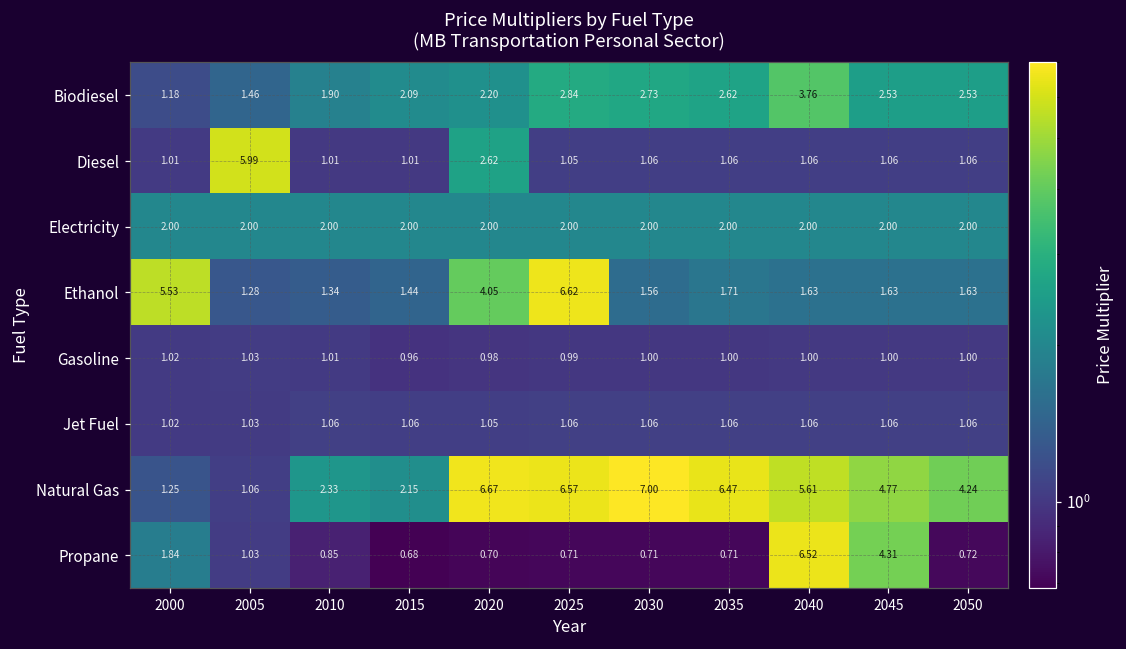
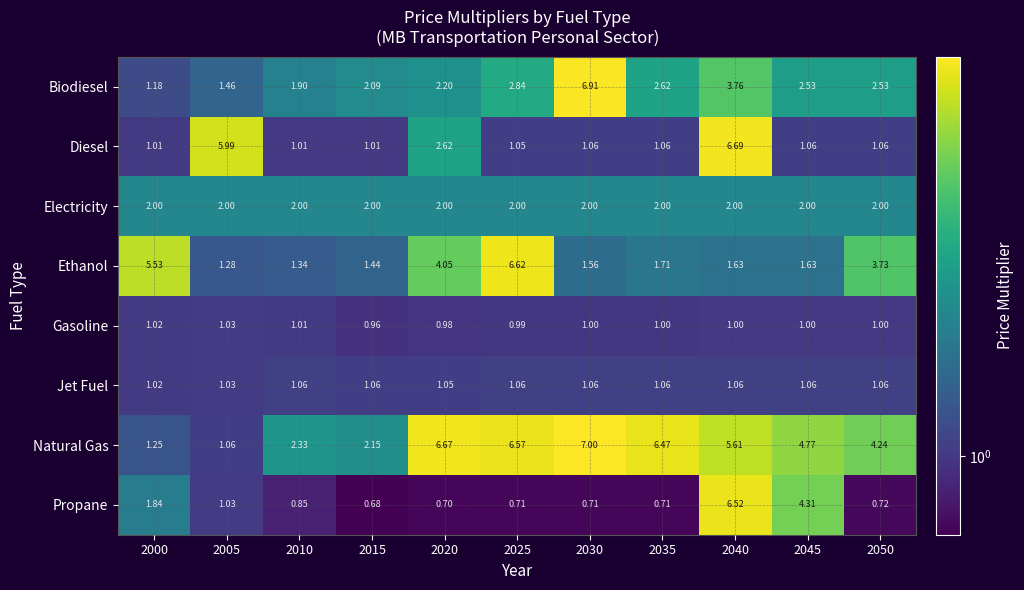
  {
    "Biodiesel": {
      "2000": 1.18,
      "2005": 1.46,
      "2010": 1.90,
      "2015": 2.09,
      "2020": 2.20,
      "2025": 2.84,
-     "2030": 2.73,
+     "2030": 6.91,
      "2035": 2.62,
      "2040": 3.76,
      "2045": 2.53,
      "2050": 2.53
    },
    "Diesel": {
      "2000": 1.01,
      "2005": 5.99,
      "2010": 1.01,
      "2015": 1.01,
      "2020": 2.62,
      "2025": 1.05,
      "2030": 1.06,
      "2035": 1.06,
-     "2040": 1.06,
+     "2040": 6.69,
      "2045": 1.06,
      "2050": 1.06
    },
    "Electricity": {
      "2000": 2.00,
      "2005": 2.00,
      "2010": 2.00,
      "2015": 2.00,
      "2020": 2.00,
      "2025": 2.00,
      "2030": 2.00,
      "2035": 2.00,
      "2040": 2.00,
      "2045": 2.00,
      "2050": 2.00
    },
    "Ethanol": {
      "2000": 5.53,
      "2005": 1.28,
      "2010": 1.34,
      "2015": 1.44,
      "2020": 4.05,
      "2025": 6.62,
      "2030": 1.56,
      "2035": 1.71,
      "2040": 1.63,
      "2045": 1.63,
-     "2050": 1.63
+     "2050": 3.73
    },
    "Gasoline": {
      "2000": 1.02,
      "2005": 1.03,
      "2010": 1.01,
      "2015": 0.96,
      "2020": 0.98,
      "2025": 0.99,
      "2030": 1.00,
      "2035": 1.00,
      "2040": 1.00,
      "2045": 1.00,
      "2050": 1.00
    },
    "Jet Fuel": {
      "2000": 1.02,
      "2005": 1.03,
      "2010": 1.06,
      "2015": 1.06,
      "2020": 1.05,
      "2025": 1.06,
      "2030": 1.06,
      "2035": 1.06,
      "2040": 1.06,
      "2045": 1.06,
      "2050": 1.06
    },
    "Natural Gas": {
      "2000": 1.25,
      "2005": 1.06,
      "2010": 2.33,
      "2015": 2.15,
      "2020": 6.67,
      "2025": 6.57,
      "2030": 7.00,
      "2035": 6.47,
      "2040": 5.61,
      "2045": 4.77,
      "2050": 4.24
    },
    "Propane": {
      "2000": 1.84,
      "2005": 1.03,
      "2010": 0.85,
      "2015": 0.68,
      "2020": 0.70,
      "2025": 0.71,
      "2030": 0.71,
      "2035": 0.71,
      "2040": 6.52,
      "2045": 4.31,
      "2050": 0.72
    }
  }
